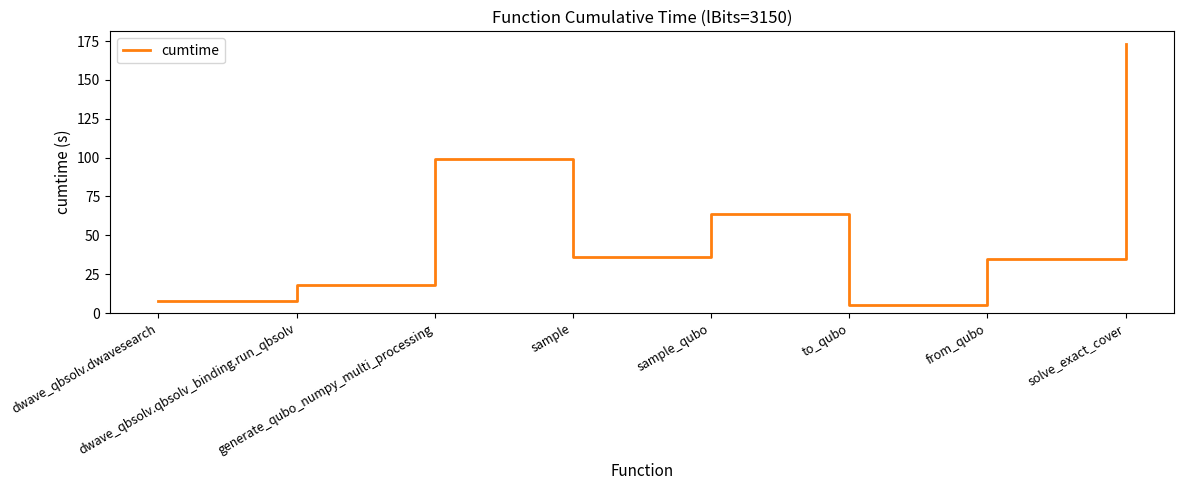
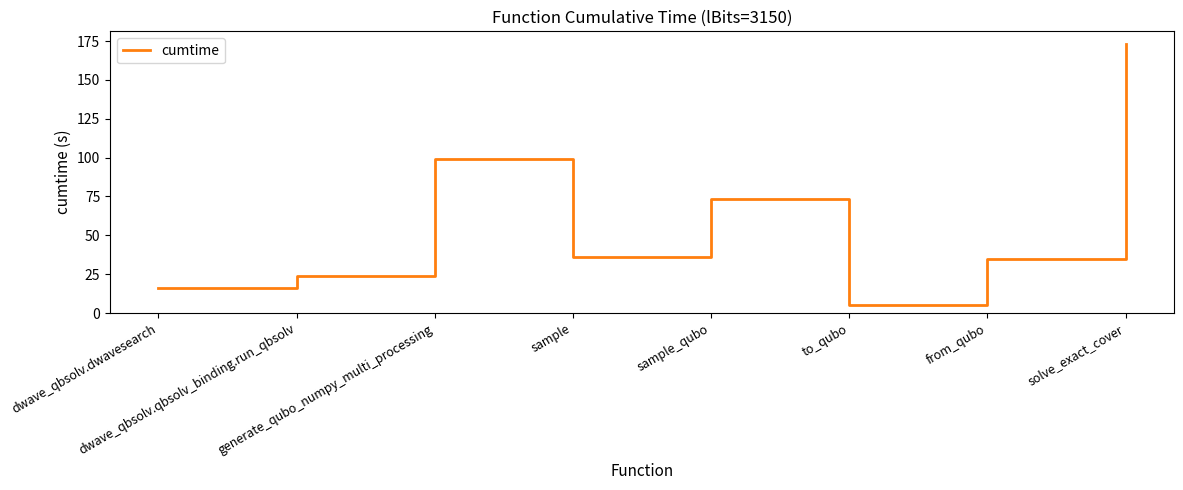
  {
-   "dwave_qbsolv.dwavesearch": 8,
-   "dwave_qbsolv.qbsolv_binding.run_qbsolv": 18,
+   "dwave_qbsolv.dwavesearch": 16,
+   "dwave_qbsolv.qbsolv_binding.run_qbsolv": 24,
    "generate_qubo_numpy_multi_processing": 99,
    "sample": 36,
-   "sample_qubo": 64,
+   "sample_qubo": 74,
    "to_qubo": 5,
    "from_qubo": 35,
    "solve_exact_cover": 173
  }
